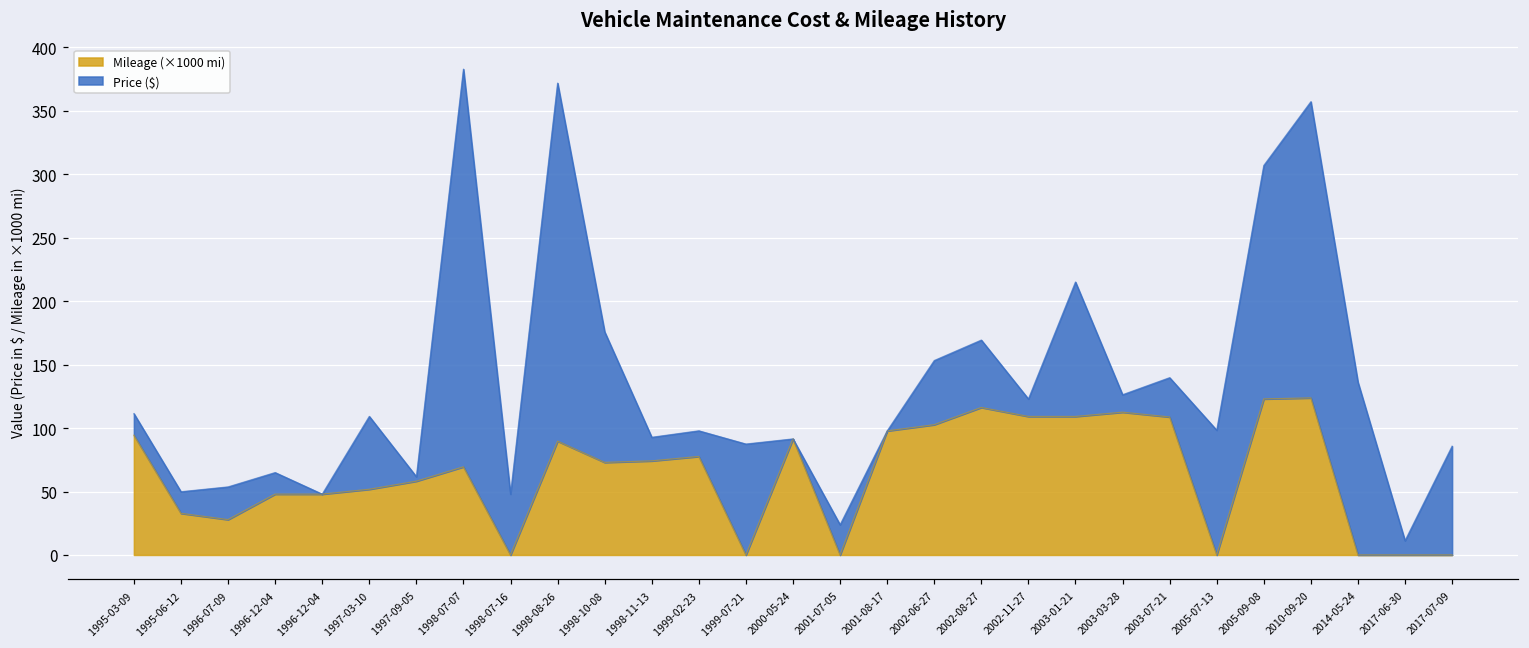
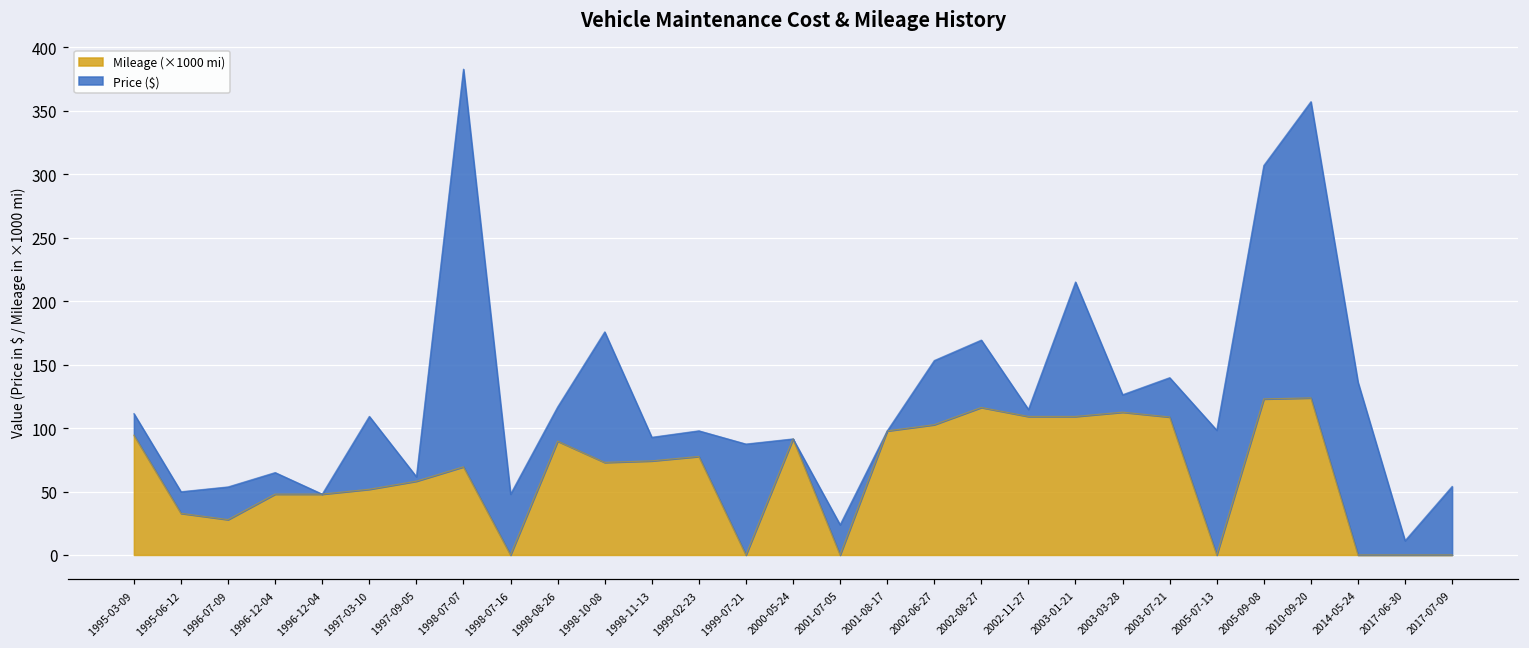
  {
    "Mileage (×1000 mi)": {
      "1995-03-09": 94,
      "1995-06-12": 33,
      "1996-07-09": 28,
      "1997-03-10": 52,
      "1997-09-05": 58,
      "1998-07-07": 69,
      "1998-07-16": 0,
      "1998-08-26": 90,
      "1998-10-08": 73,
      "1998-11-13": 74,
      "1999-02-23": 78,
      "1999-07-21": 0,
      "2001-07-05": 0,
      "2002-06-27": 103,
      "2002-08-27": 116,
      "2002-11-27": 109,
      "2003-01-21": 109,
      "2003-03-28": 113,
      "2003-07-21": 109,
      "2005-07-13": 0,
      "2005-09-08": 123,
      "2010-09-20": 124,
      "2014-05-24": 0,
      "2017-06-30": 0,
      "2017-07-09": 0
    },
    "Price ($)": {
      "1995-03-09": 17,
      "1995-06-12": 17,
      "1996-07-09": 26,
      "1997-03-10": 57,
      "1997-09-05": 4,
      "1998-07-07": 313,
      "1998-07-16": 48,
-     "1998-08-26": 282,
+     "1998-08-26": 27,
      "1998-10-08": 103,
      "1998-11-13": 19,
      "1999-02-23": 20,
      "1999-07-21": 87,
      "2001-07-05": 24,
      "2002-06-27": 51,
      "2002-08-27": 53,
-     "2002-11-27": 14,
+     "2002-11-27": 6,
      "2003-01-21": 106,
      "2003-03-28": 14,
      "2003-07-21": 31,
      "2005-07-13": 98,
      "2005-09-08": 184,
      "2010-09-20": 233,
      "2014-05-24": 136,
      "2017-06-30": 11,
-     "2017-07-09": 86
+     "2017-07-09": 54
    }
  }
